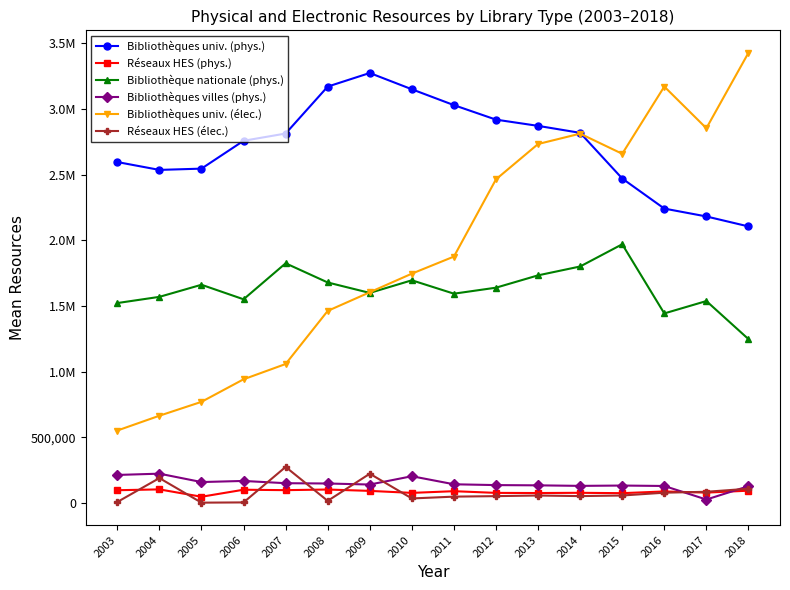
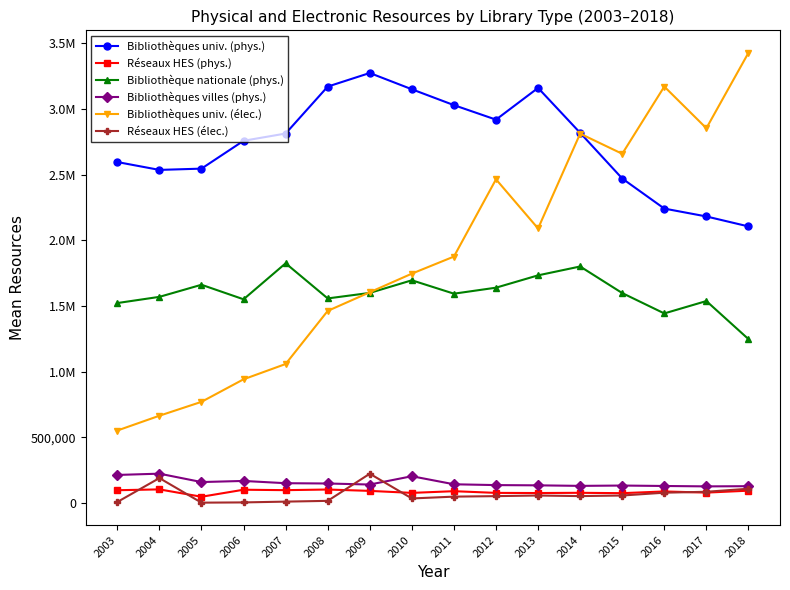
  {
    "Bibliothèques univ. (phys.)": {
      "2003": "2,600,000",
      "2004": "2,540,000",
      "2005": "2,550,000",
      "2008": "3,170,000",
      "2009": "3,280,000",
      "2010": "3,150,000",
      "2011": "3,030,000",
      "2012": "2,920,000",
-     "2013": "2,870,000",
+     "2013": "3,160,000",
      "2015": "2,470,000",
      "2016": "2,240,000",
      "2017": "2,180,000",
      "2018": "2,110,000"
    },
    "Réseaux HES (phys.)": {
      "2003": "100,000",
      "2004": "100,000",
      "2005": "50,000",
      "2006": "100,000",
      "2007": "100,000",
      "2008": "100,000",
      "2009": "90,000",
      "2010": "80,000",
      "2011": "90,000",
      "2012": "80,000",
      "2014": "80,000"
    },
    "Bibliothèque nationale (phys.)": {
      "2003": "1,520,000",
      "2004": "1,570,000",
      "2005": "1,660,000",
      "2006": "1,550,000",
      "2007": "1,830,000",
-     "2008": "1,680,000",
+     "2008": "1,560,000",
      "2010": "1,700,000",
      "2011": "1,590,000",
      "2012": "1,640,000",
      "2013": "1,730,000",
      "2014": "1,800,000",
-     "2015": "1,970,000",
+     "2015": "1,600,000",
      "2016": "1,440,000",
      "2017": "1,540,000",
      "2018": "1,250,000"
    },
    "Bibliothèques villes (phys.)": {
      "2003": "210,000",
      "2004": "220,000",
      "2005": "160,000",
      "2006": "170,000",
      "2007": "150,000",
      "2008": "150,000",
      "2009": "140,000",
      "2010": "200,000",
      "2011": "140,000",
      "2012": "140,000",
      "2013": "130,000",
      "2014": "130,000",
      "2015": "130,000",
      "2016": "130,000",
-     "2017": "30,000"
+     "2017": "130,000"
    },
    "Bibliothèques univ. (élec.)": {
      "2003": "550,000",
      "2004": "660,000",
      "2005": "770,000",
      "2006": "940,000",
      "2007": "1,060,000",
      "2008": "1,460,000",
      "2010": "1,750,000",
      "2011": "1,880,000",
      "2012": "2,470,000",
-     "2013": "2,730,000",
+     "2013": "2,090,000",
      "2015": "2,660,000",
      "2016": "3,170,000",
      "2017": "2,850,000",
      "2018": "3,430,000"
    },
    "Réseaux HES (élec.)": {
      "2003": "10,000",
      "2004": "190,000",
      "2005": "0",
      "2006": "0",
-     "2007": "270,000",
+     "2007": "10,000",
      "2008": "20,000",
      "2009": "220,000",
      "2010": "30,000",
      "2011": "50,000",
      "2012": "50,000",
      "2014": "50,000"
    }
  }
